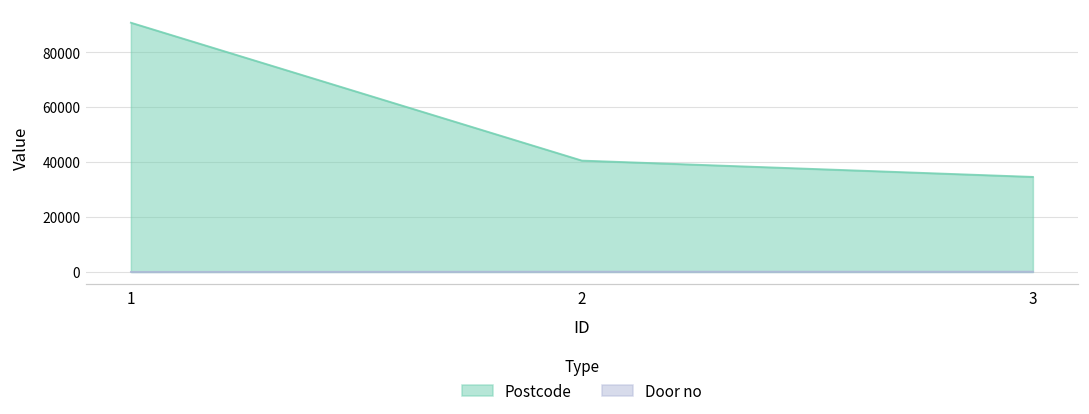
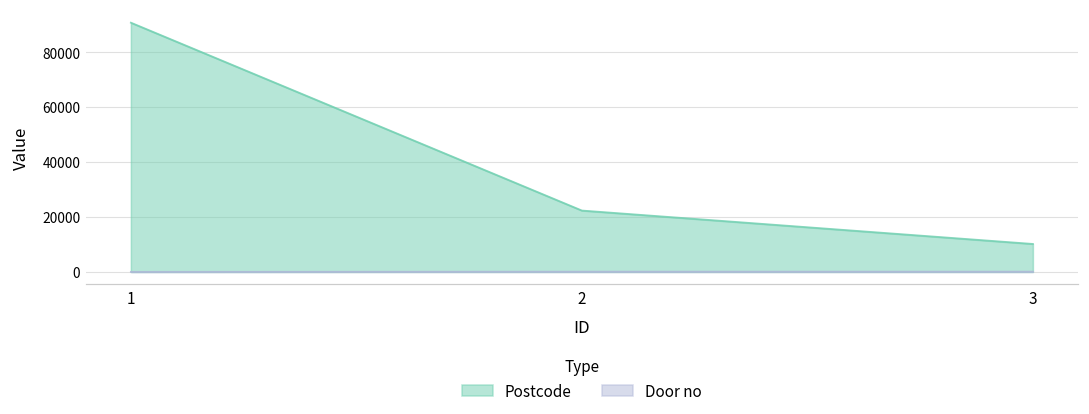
  {
    "Postcode": {
      "1": 91000,
-     "2": 41000,
-     "3": 35000
+     "2": 22000,
+     "3": 10000
    },
    "Door no": {
      "1": 0,
      "2": 0,
      "3": 0
    }
  }
